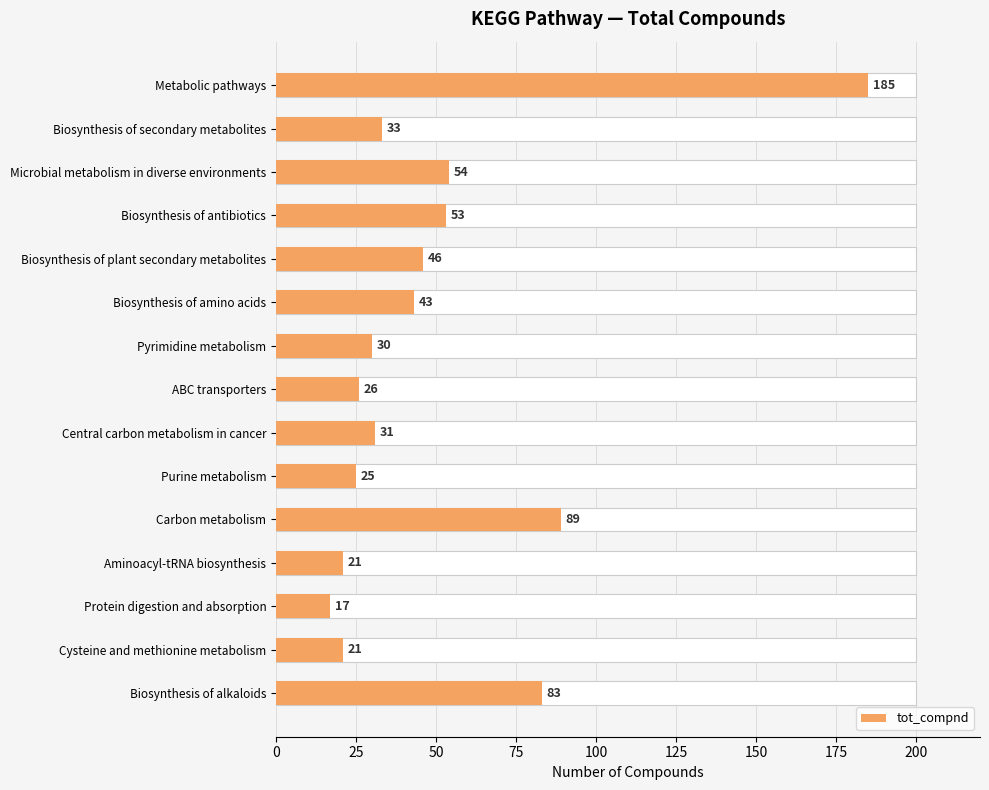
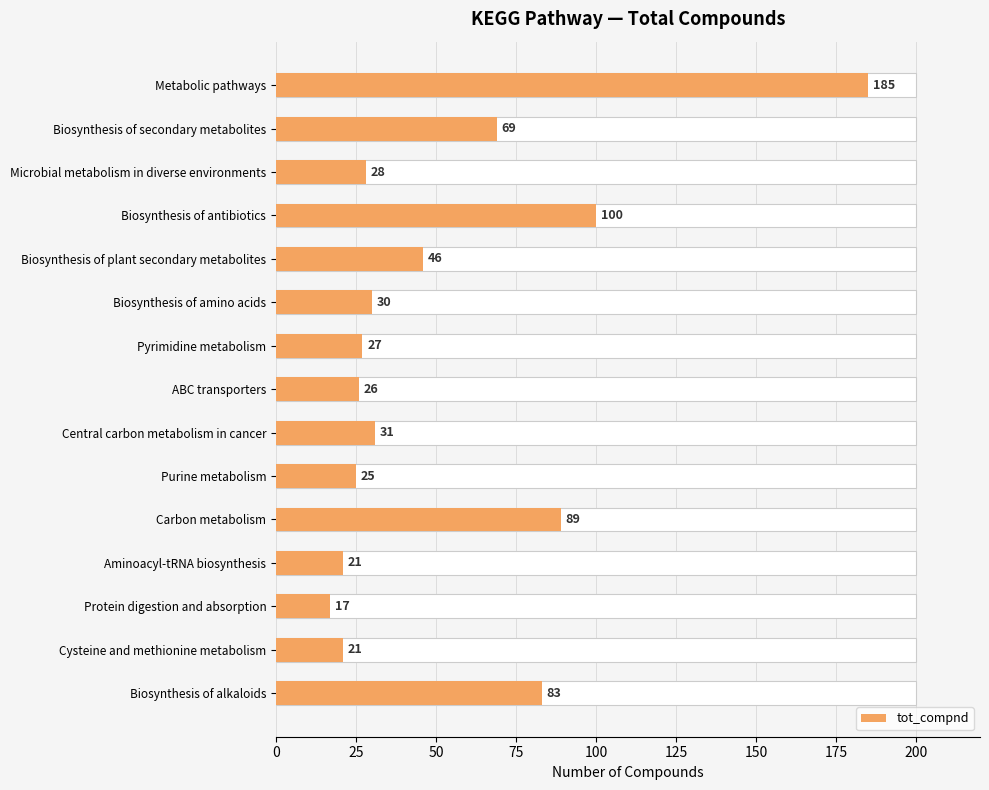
  {
    "tot_compnd": {
-     "Biosynthesis of secondary metabolites": 33,
-     "Microbial metabolism in diverse environments": 54,
-     "Biosynthesis of antibiotics": 53,
-     "Biosynthesis of amino acids": 43,
-     "Pyrimidine metabolism": 30
+     "Biosynthesis of secondary metabolites": 69,
+     "Microbial metabolism in diverse environments": 28,
+     "Biosynthesis of antibiotics": 100,
+     "Biosynthesis of amino acids": 30,
+     "Pyrimidine metabolism": 27
    }
  }
